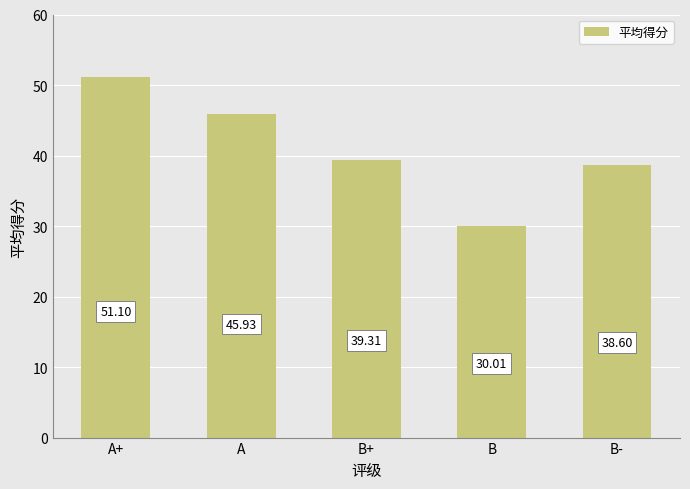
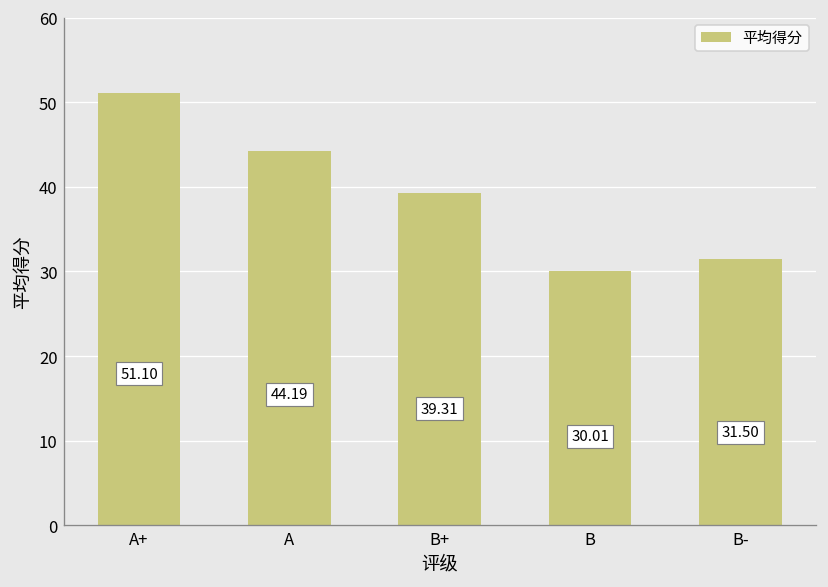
  {
-   "A": 45.93,
-   "B-": 38.60
+   "A": 44.19,
+   "B-": 31.50
  }
